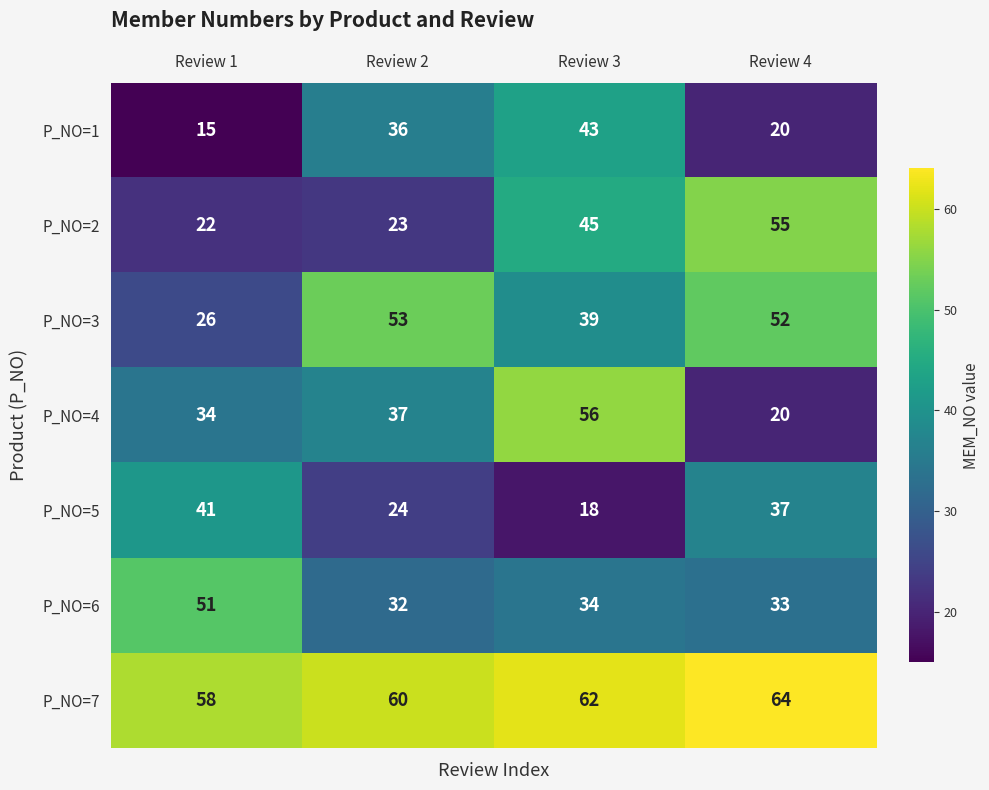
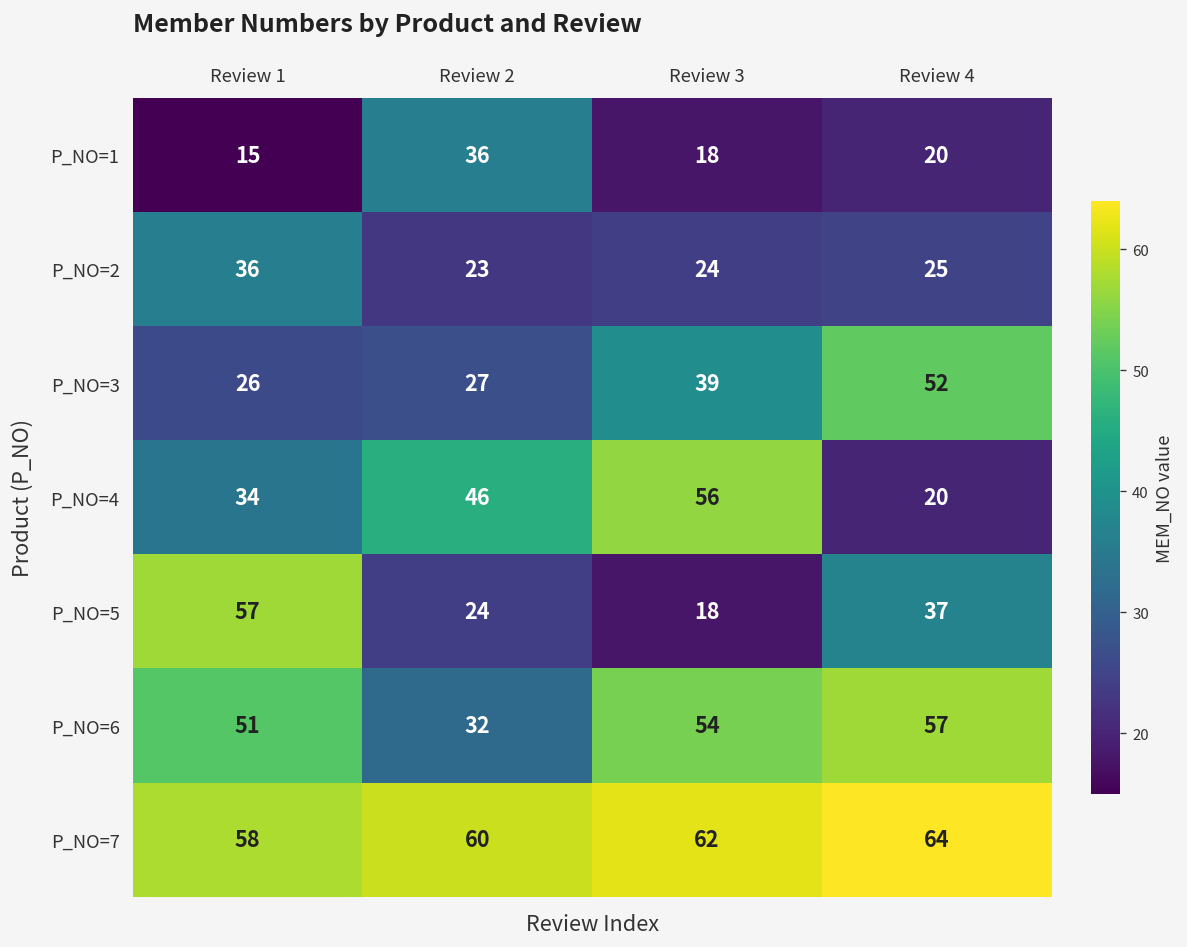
  {
    "P_NO=1": {
      "Review 1": 15,
      "Review 2": 36,
-     "Review 3": 43,
+     "Review 3": 18,
      "Review 4": 20
    },
    "P_NO=2": {
-     "Review 1": 22,
+     "Review 1": 36,
      "Review 2": 23,
-     "Review 3": 45,
-     "Review 4": 55
+     "Review 3": 24,
+     "Review 4": 25
    },
    "P_NO=3": {
      "Review 1": 26,
-     "Review 2": 53,
+     "Review 2": 27,
      "Review 3": 39,
      "Review 4": 52
    },
    "P_NO=4": {
      "Review 1": 34,
-     "Review 2": 37,
+     "Review 2": 46,
      "Review 3": 56,
      "Review 4": 20
    },
    "P_NO=5": {
-     "Review 1": 41,
+     "Review 1": 57,
      "Review 2": 24,
      "Review 3": 18,
      "Review 4": 37
    },
    "P_NO=6": {
      "Review 1": 51,
      "Review 2": 32,
-     "Review 3": 34,
-     "Review 4": 33
+     "Review 3": 54,
+     "Review 4": 57
    },
    "P_NO=7": {
      "Review 1": 58,
      "Review 2": 60,
      "Review 3": 62,
      "Review 4": 64
    }
  }
